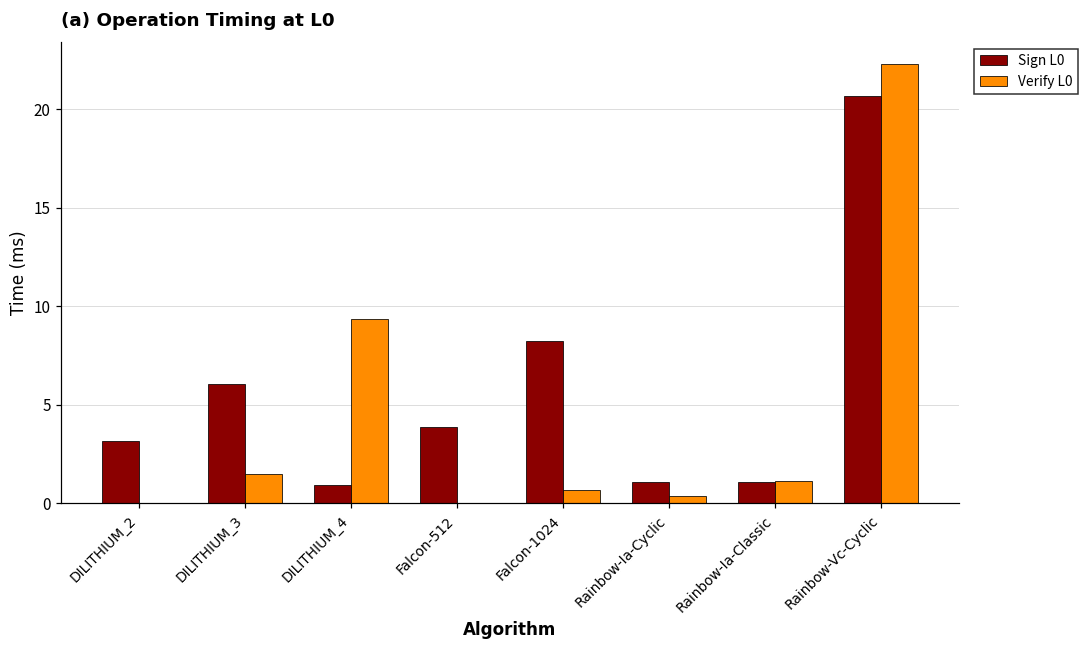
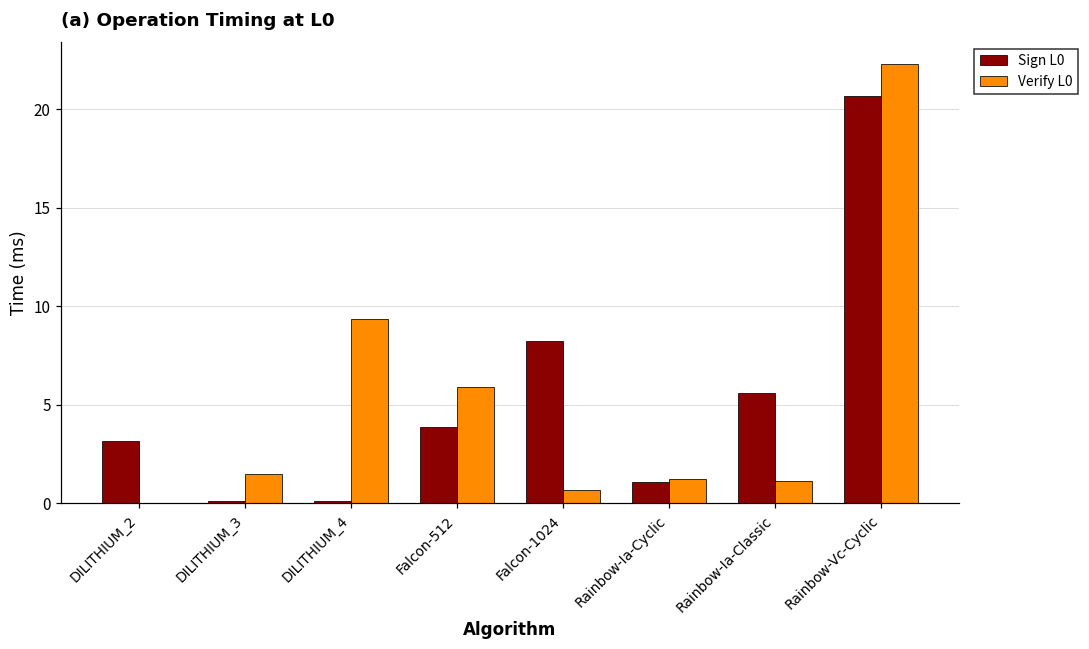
  {
    "Sign L0": {
      "DILITHIUM_2": 3.2,
-     "DILITHIUM_3": 6.0,
-     "DILITHIUM_4": 0.9,
+     "DILITHIUM_3": 0.1,
+     "DILITHIUM_4": 0.1,
      "Falcon-512": 3.9,
      "Falcon-1024": 8.3,
      "Rainbow-Ia-Cyclic": 1.1,
-     "Rainbow-Ia-Classic": 1.1,
+     "Rainbow-Ia-Classic": 5.6,
      "Rainbow-Vc-Cyclic": 20.7
    },
    "Verify L0": {
      "DILITHIUM_3": 1.5,
      "DILITHIUM_4": 9.4,
-     "Falcon-512": 0.0,
+     "Falcon-512": 5.9,
      "Falcon-1024": 0.7,
-     "Rainbow-Ia-Cyclic": 0.4,
+     "Rainbow-Ia-Cyclic": 1.2,
      "Rainbow-Ia-Classic": 1.1,
      "Rainbow-Vc-Cyclic": 22.3
    }
  }
